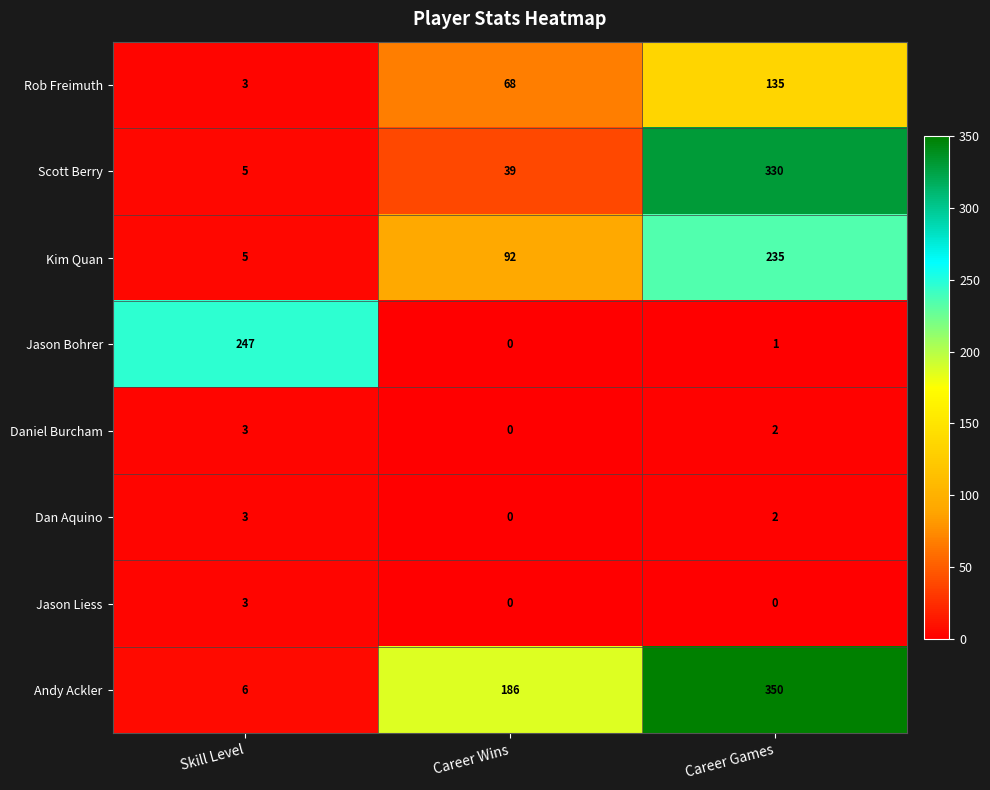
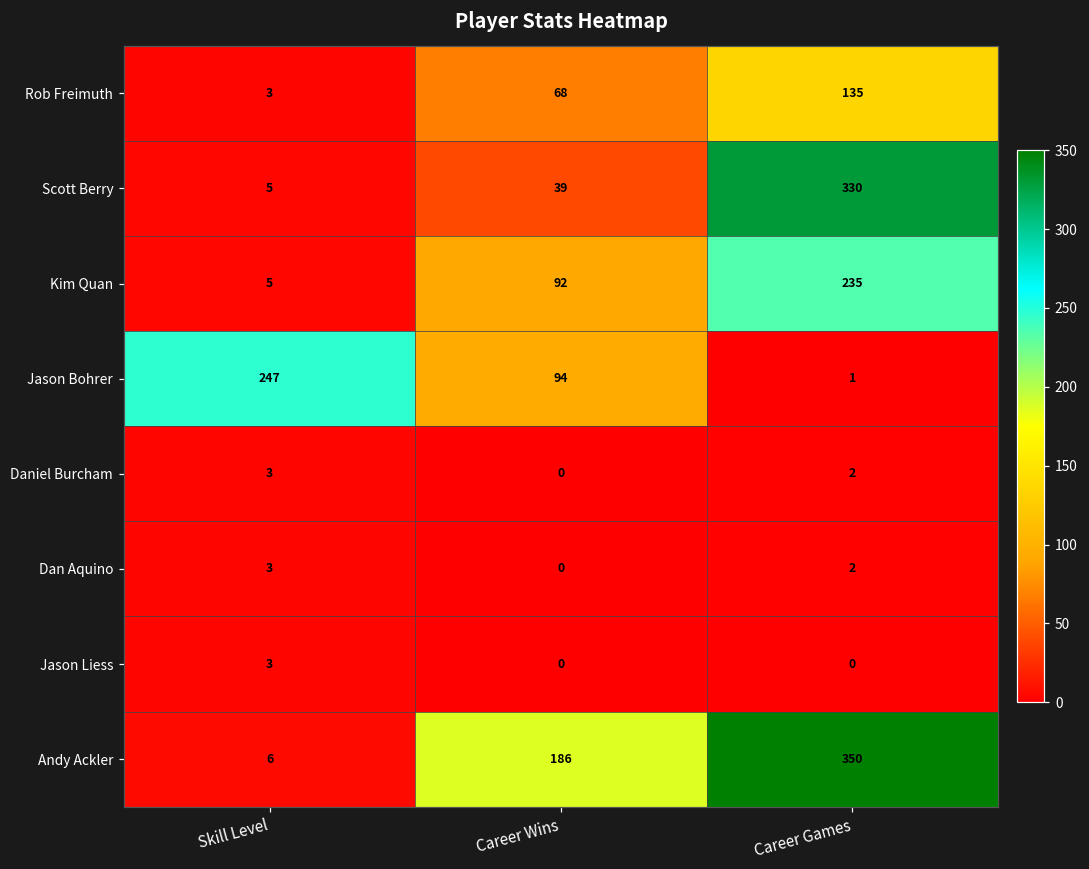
  {
    "Rob Freimuth": {
      "Skill Level": 3,
      "Career Wins": 68,
      "Career Games": 135
    },
    "Scott Berry": {
      "Skill Level": 5,
      "Career Wins": 39,
      "Career Games": 330
    },
    "Kim Quan": {
      "Skill Level": 5,
      "Career Wins": 92,
      "Career Games": 235
    },
    "Jason Bohrer": {
      "Skill Level": 247,
-     "Career Wins": 0,
+     "Career Wins": 94,
      "Career Games": 1
    },
    "Daniel Burcham": {
      "Skill Level": 3,
      "Career Wins": 0,
      "Career Games": 2
    },
    "Dan Aquino": {
      "Skill Level": 3,
      "Career Wins": 0,
      "Career Games": 2
    },
    "Jason Liess": {
      "Skill Level": 3,
      "Career Wins": 0,
      "Career Games": 0
    },
    "Andy Ackler": {
      "Skill Level": 6,
      "Career Wins": 186,
      "Career Games": 350
    }
  }
